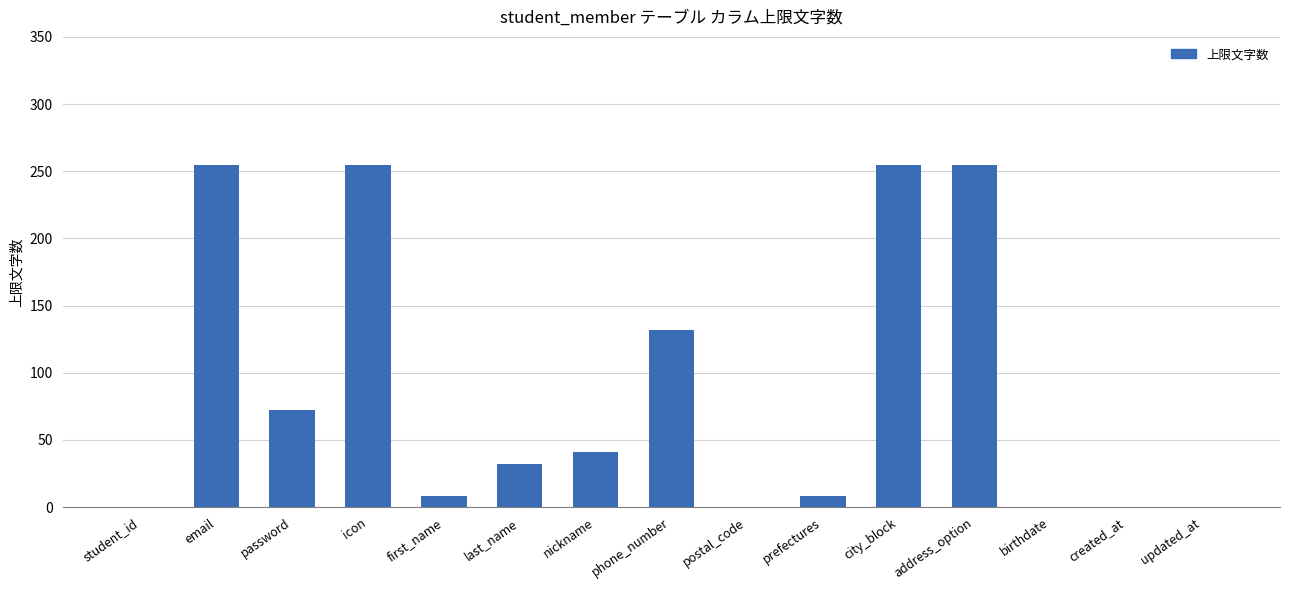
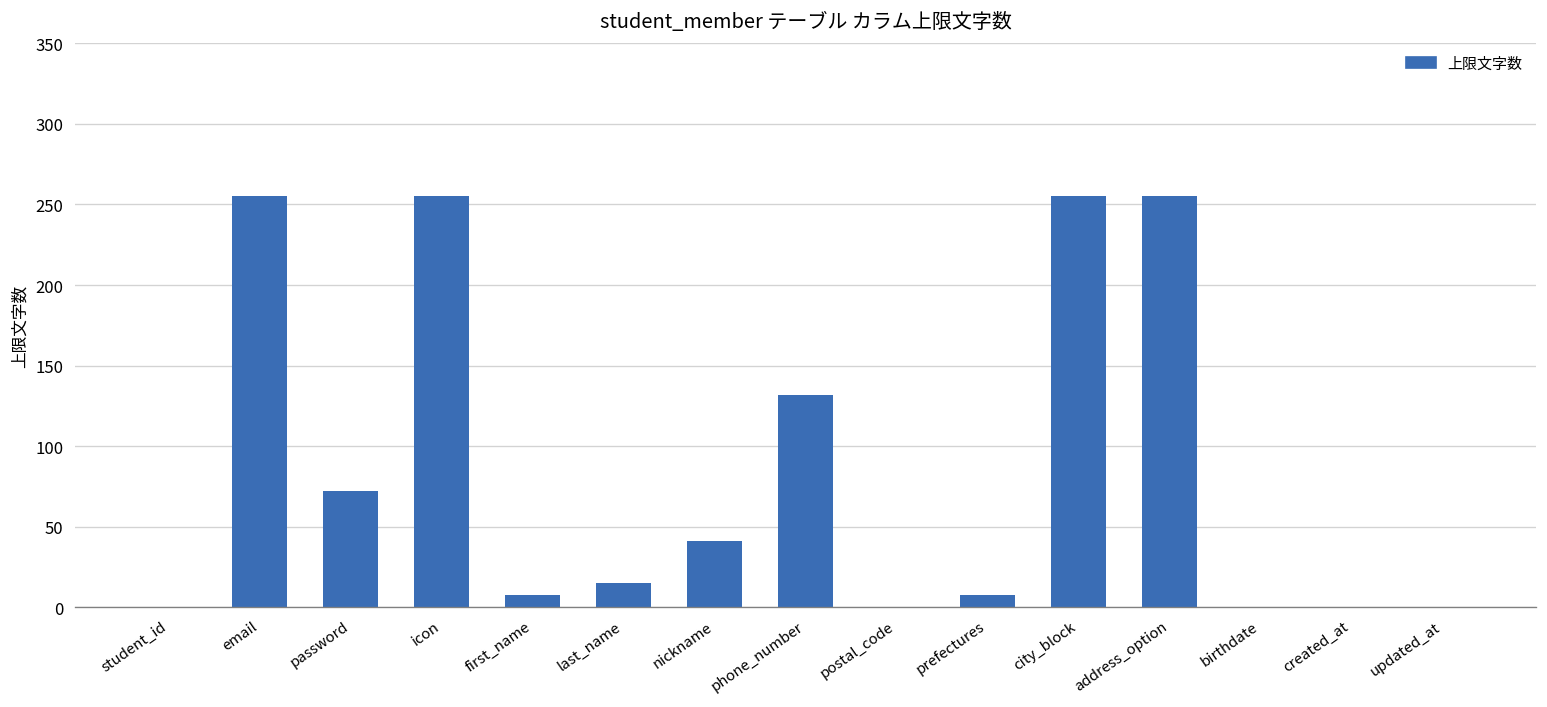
  {
    "student_id": 0,
    "email": 255,
    "password": 72,
    "icon": 255,
    "first_name": 8,
-   "last_name": 32,
+   "last_name": 15,
    "nickname": 41,
    "phone_number": 132,
    "postal_code": 0,
    "prefectures": 8,
    "city_block": 255,
    "address_option": 255,
    "birthdate": 0,
    "created_at": 0,
    "updated_at": 0
  }
